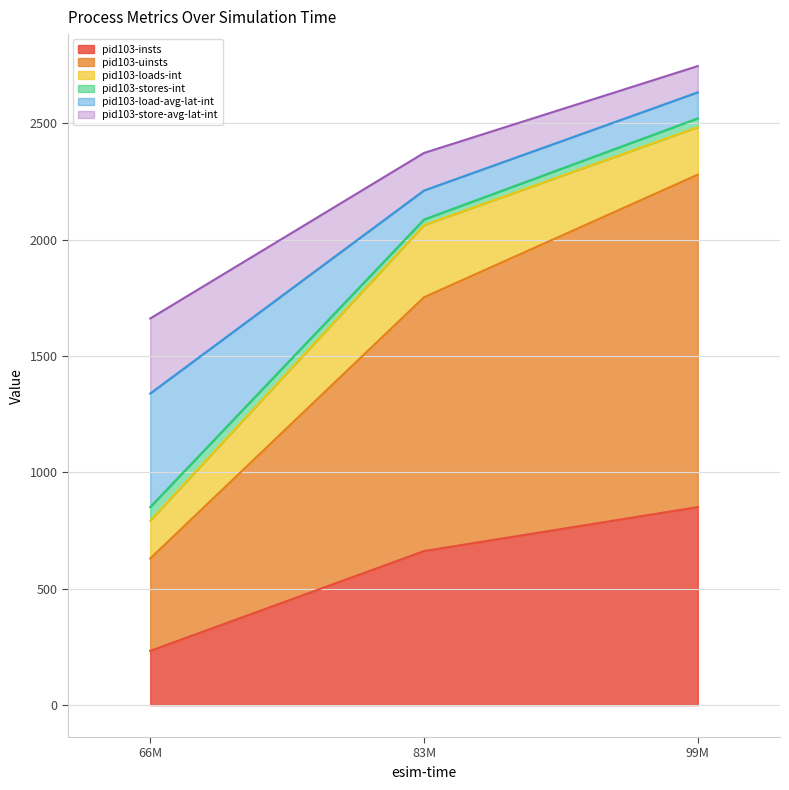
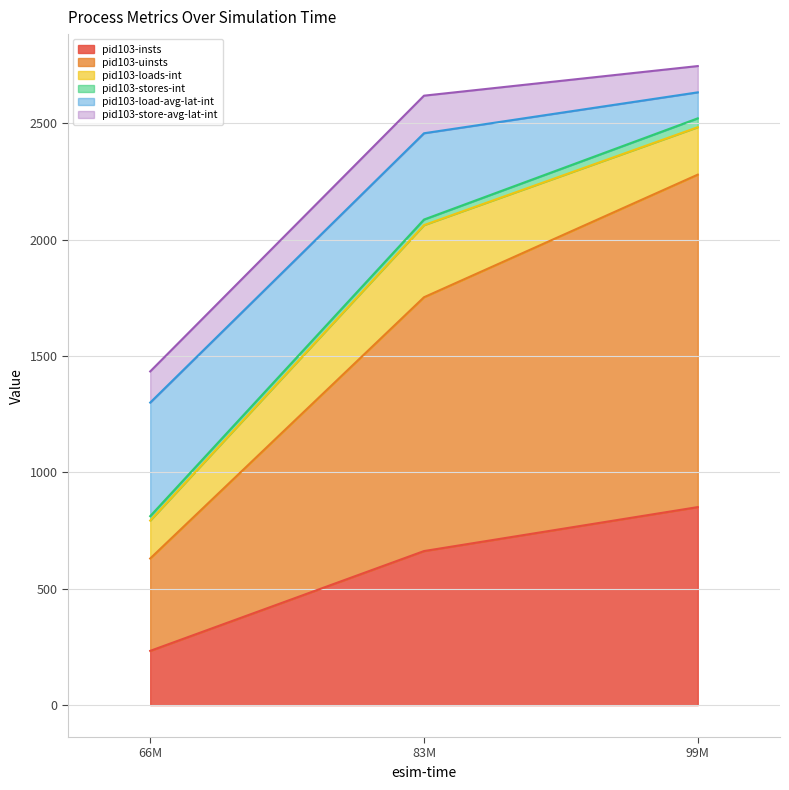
  {
    "pid103-loads-int": {
      "66M": 160,
      "83M": 310,
      "99M": 200
    },
    "pid103-stores-int": {
-     "66M": 60,
+     "66M": 20,
      "83M": 20,
      "99M": 40
    },
    "pid103-load-avg-lat-int": {
      "66M": 490,
-     "83M": 120,
+     "83M": 370,
      "99M": 110
    },
    "pid103-store-avg-lat-int": {
-     "66M": 320,
+     "66M": 130,
      "83M": 160,
      "99M": 110
    }
  }
